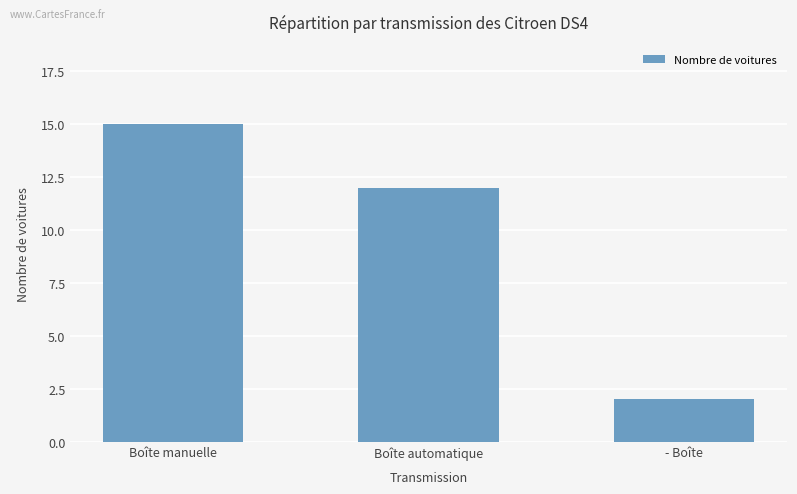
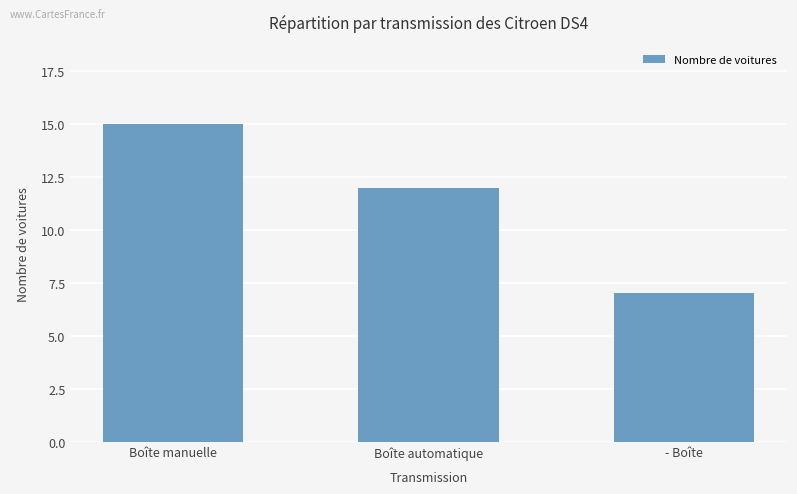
  {
    "Boîte manuelle": 15,
    "Boîte automatique": 12,
-   "- Boîte": 2
+   "- Boîte": 7
  }
